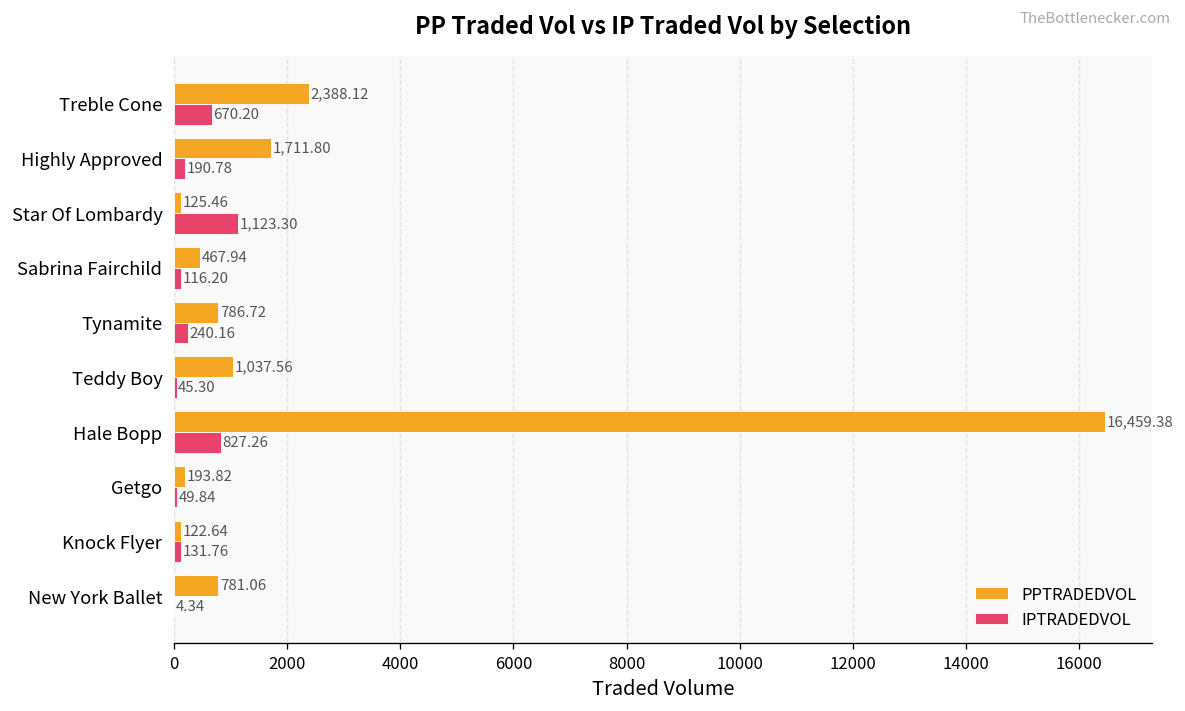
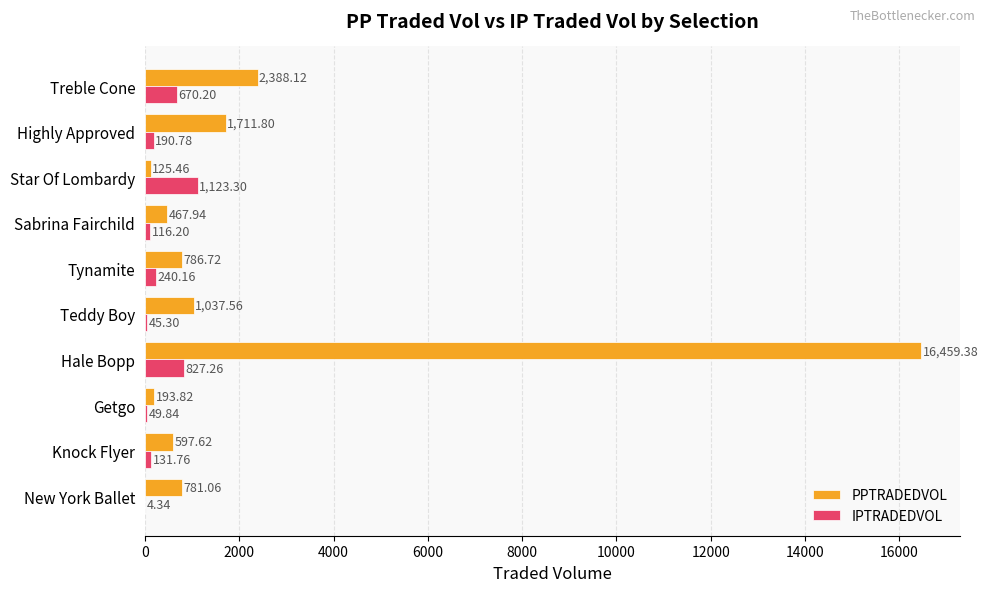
  {
    "PPTRADEDVOL": {
      "Treble Cone": "2,388.12",
      "Highly Approved": "1,711.80",
      "Star Of Lombardy": "125.46",
      "Sabrina Fairchild": "467.94",
      "Tynamite": "786.72",
      "Teddy Boy": "1,037.56",
      "Hale Bopp": "16,459.38",
      "Getgo": "193.82",
-     "Knock Flyer": "122.64",
+     "Knock Flyer": "597.62",
      "New York Ballet": "781.06"
    },
    "IPTRADEDVOL": {
      "Treble Cone": "670.20",
      "Highly Approved": "190.78",
      "Star Of Lombardy": "1,123.30",
      "Sabrina Fairchild": "116.20",
      "Tynamite": "240.16",
      "Teddy Boy": "45.30",
      "Hale Bopp": "827.26",
      "Getgo": "49.84",
      "Knock Flyer": "131.76",
      "New York Ballet": "4.34"
    }
  }
